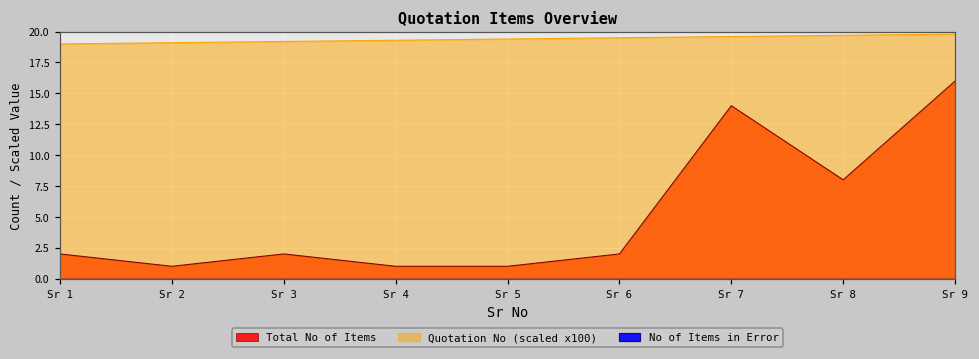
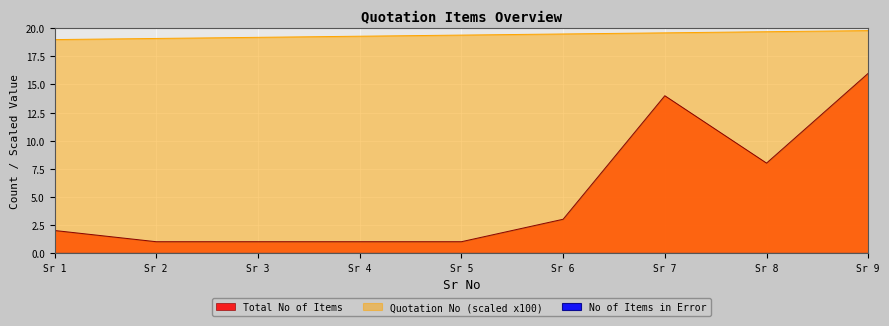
  {
    "Total No of Items": {
      "Sr 1": 2,
      "Sr 2": 1,
-     "Sr 3": 2,
+     "Sr 3": 1,
      "Sr 4": 1,
      "Sr 5": 1,
-     "Sr 6": 2,
+     "Sr 6": 3,
      "Sr 7": 14,
      "Sr 8": 8,
      "Sr 9": 16
    },
    "Quotation No (scaled x100)": {
      "Sr 1": 19,
      "Sr 2": 19,
      "Sr 3": 19,
      "Sr 4": 19.3,
      "Sr 5": 19.4,
      "Sr 6": 19.5,
      "Sr 7": 19.6,
      "Sr 8": 19.7,
      "Sr 9": 20
    },
    "No of Items in Error": {
      "Sr 1": 0,
      "Sr 2": 0,
      "Sr 3": 0,
      "Sr 4": 0,
      "Sr 5": 0,
      "Sr 6": 0,
      "Sr 7": 0,
      "Sr 8": 0,
      "Sr 9": 0
    }
  }
